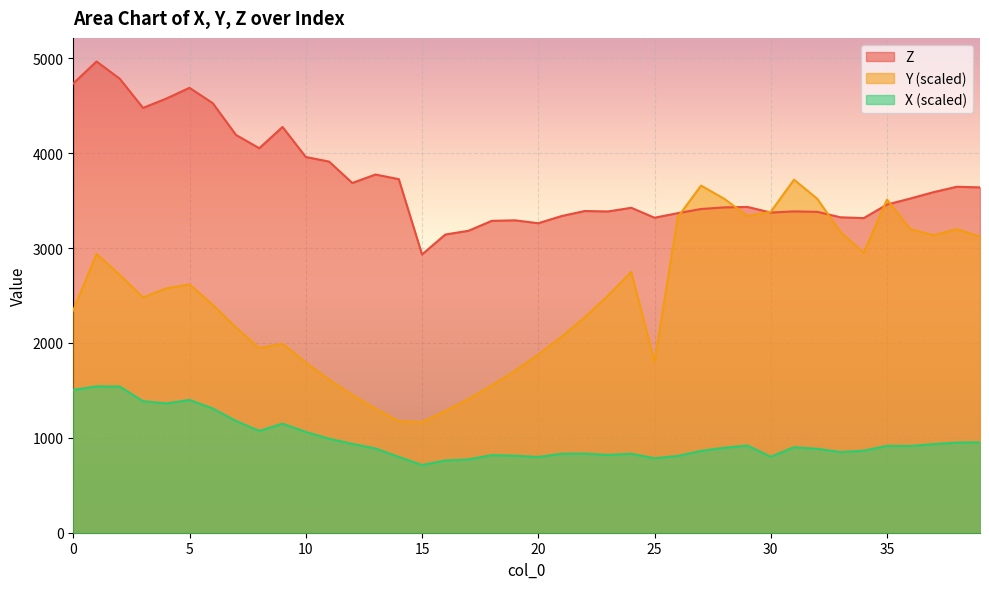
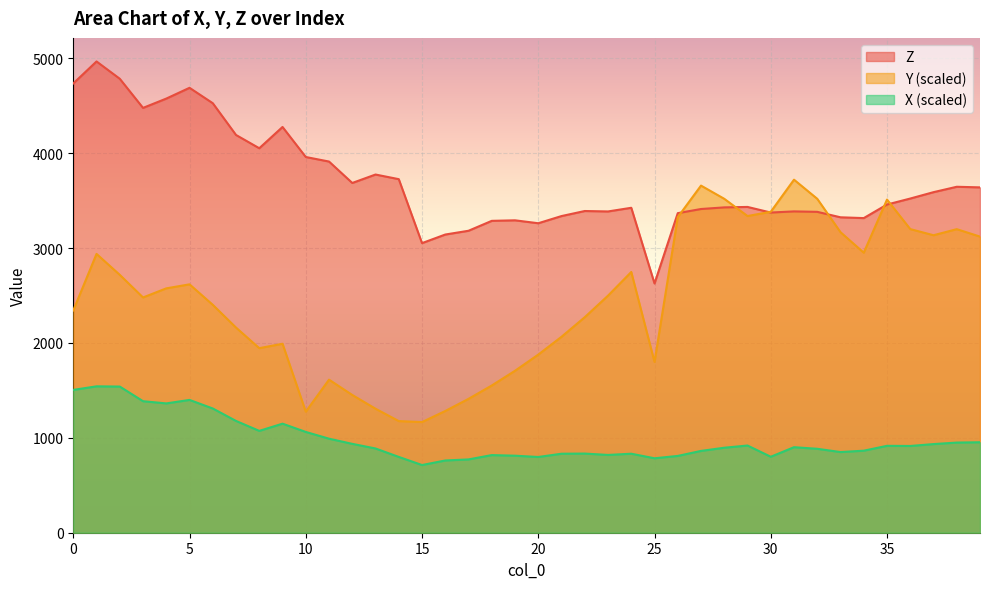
  {
    "Z": {
      "0": 4700,
      "5": 4700,
      "10": 4000,
-     "15": 2900,
+     "15": 3100,
      "20": 3300,
-     "25": 3300,
+     "25": 2600,
      "35": 3500
    },
    "Y (scaled)": {
      "0": 2300,
      "5": 2600,
-     "10": 1800,
+     "10": 1300,
      "15": 1200,
      "20": 1900,
      "25": 1800,
      "35": 3500
    },
    "X (scaled)": {
      "0": 1500,
      "5": 1400,
      "10": 1100,
      "15": 700,
      "20": 800,
      "25": 800,
      "30": 800,
      "35": 900
    }
  }
